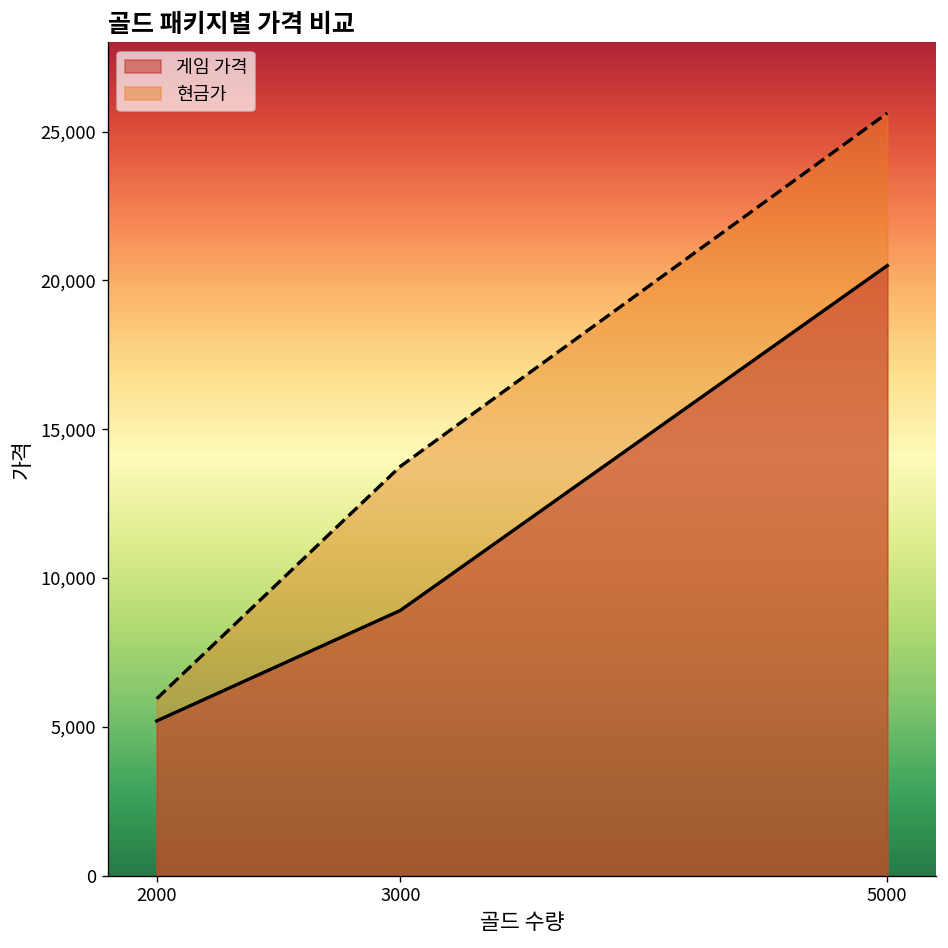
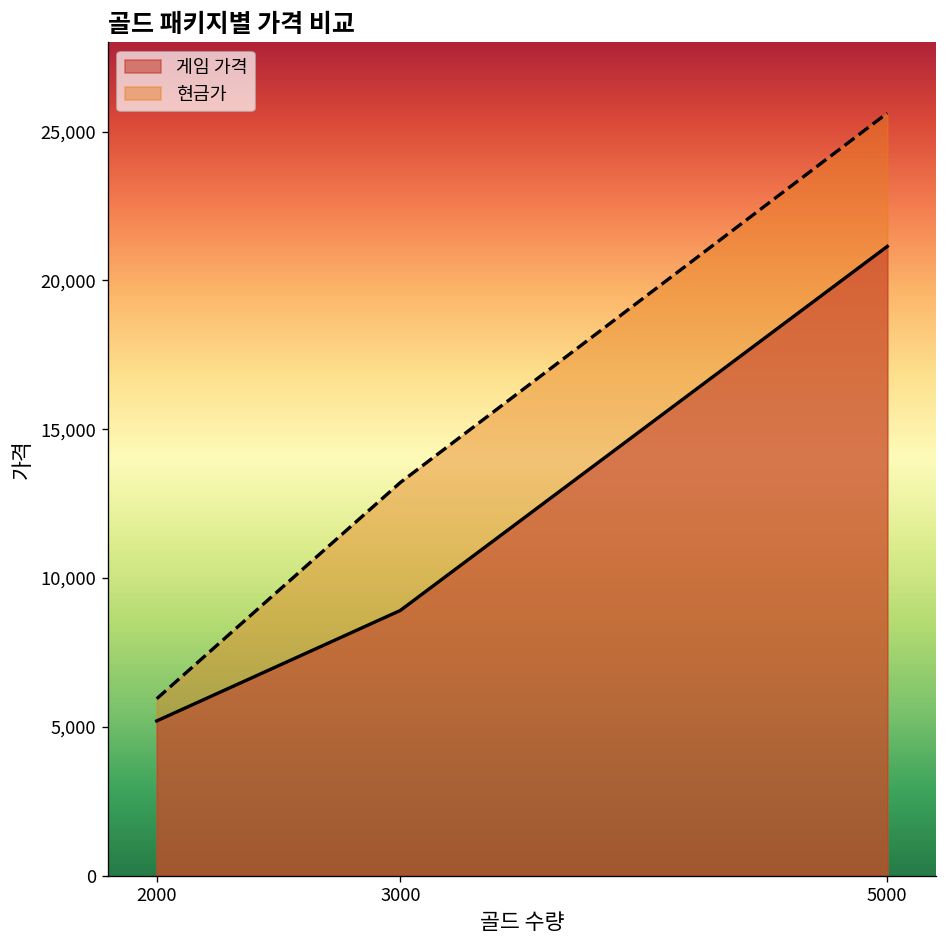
  {
    "게임 가격": {
      "2000": "5,200",
      "3000": "8,900",
-     "5000": "20,500"
+     "5000": "21,100"
    },
    "현금가": {
      "2000": "5,900",
-     "3000": "13,800",
+     "3000": "13,200",
      "5000": "25,600"
    }
  }
